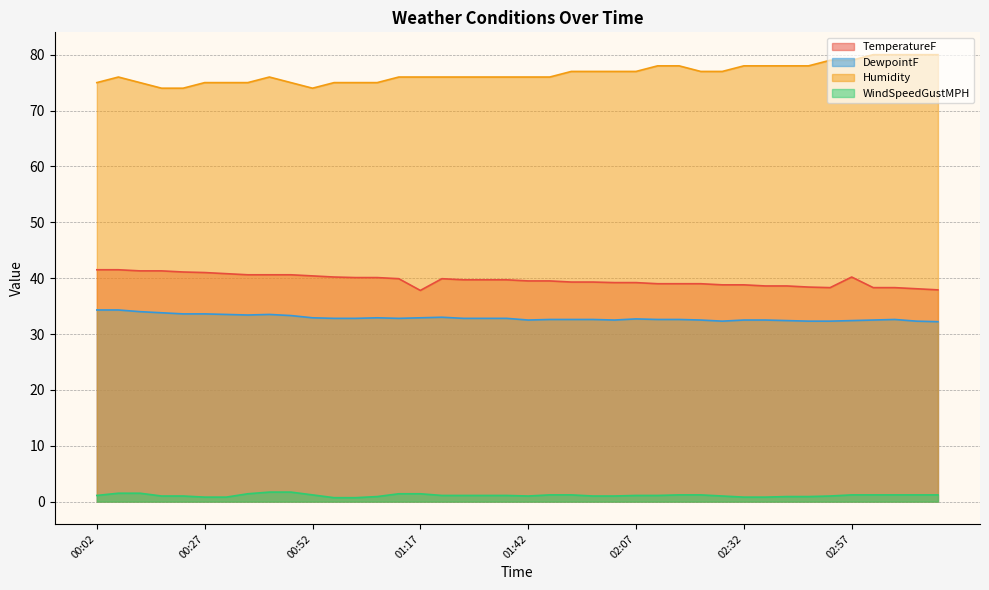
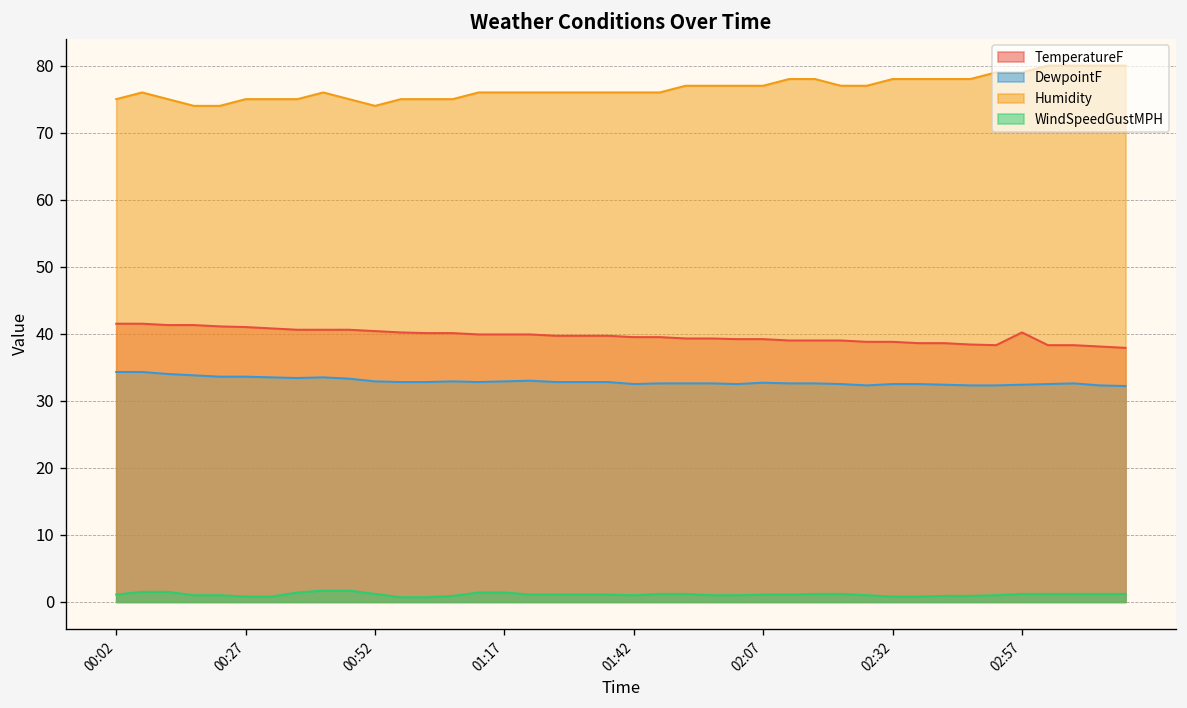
  {
    "TemperatureF": {
      "00:02": 42,
      "00:27": 41,
      "00:52": 40,
-     "01:17": 38,
+     "01:17": 40,
      "01:42": 40,
      "02:07": 39,
      "02:32": 39,
      "02:57": 40
    },
    "DewpointF": {
      "00:02": 34,
      "00:27": 34,
      "00:52": 33,
      "01:17": 33,
      "01:42": 33,
      "02:07": 33,
      "02:32": 33,
      "02:57": 32
    },
    "Humidity": {
      "00:02": 75,
      "00:27": 75,
      "00:52": 74,
      "01:17": 76,
      "01:42": 76,
      "02:07": 77,
      "02:32": 78
    },
    "WindSpeedGustMPH": {
      "00:02": 1,
      "00:27": 1,
      "00:52": 1,
      "01:17": 1,
      "01:42": 1,
      "02:07": 1,
      "02:32": 1,
      "02:57": 1
    }
  }
